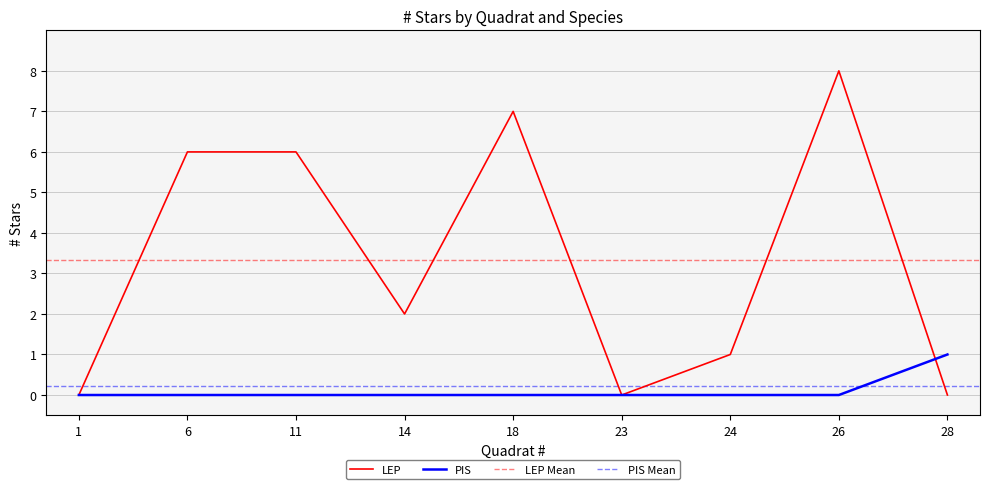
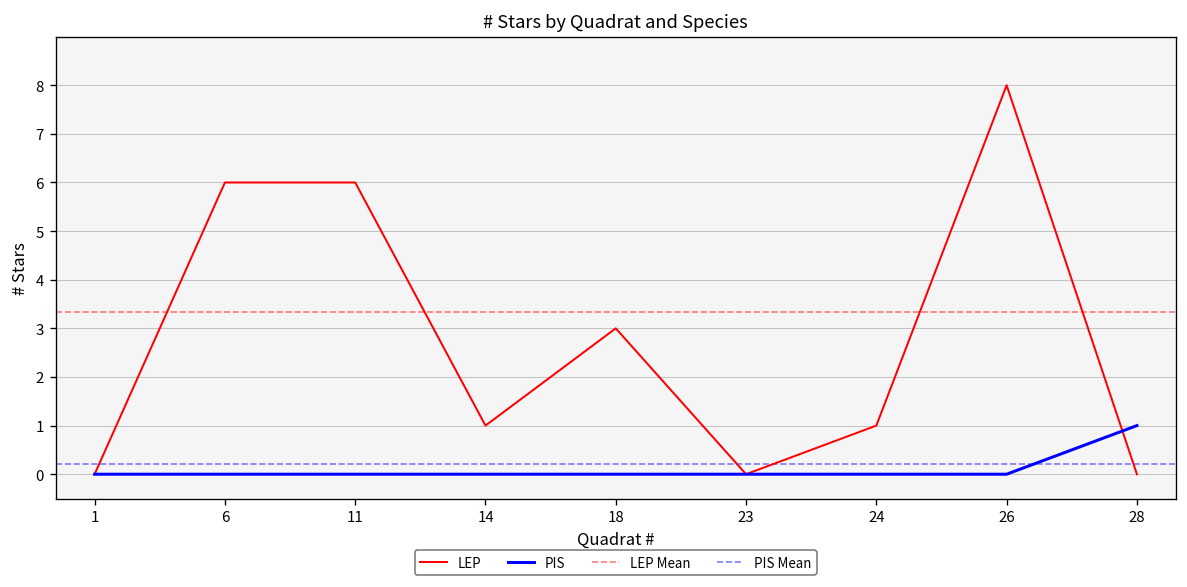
  {
    "LEP": {
      "6": 6,
      "11": 6,
-     "14": 2,
-     "18": 7,
+     "14": 1,
+     "18": 3,
      "24": 1,
      "26": 8,
      "28": 0
    },
    "PIS": {
      "6": 0,
      "11": 0,
      "14": 0,
      "18": 0,
      "24": 0,
      "26": 0,
      "28": 1
    }
  }
